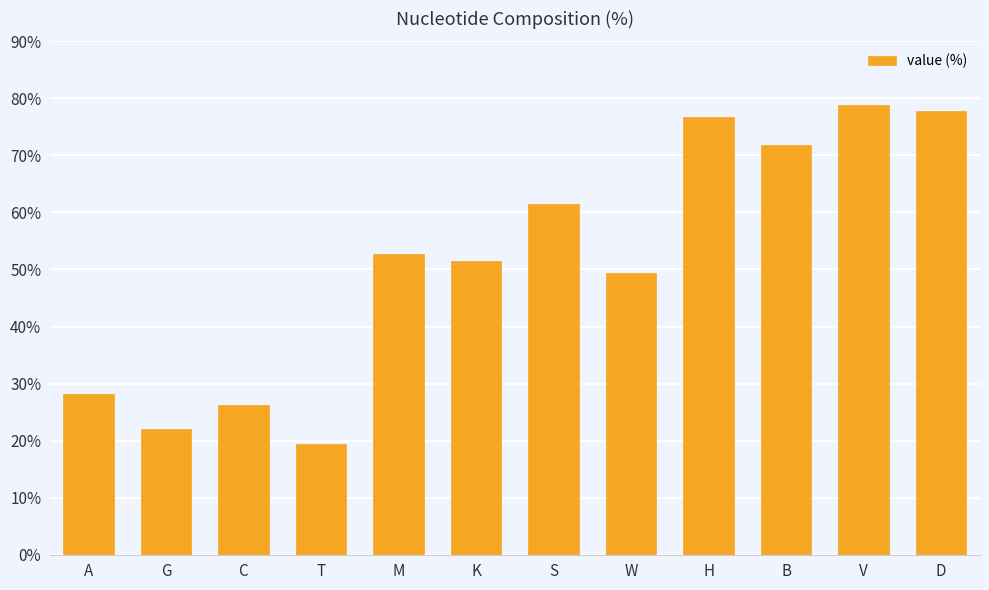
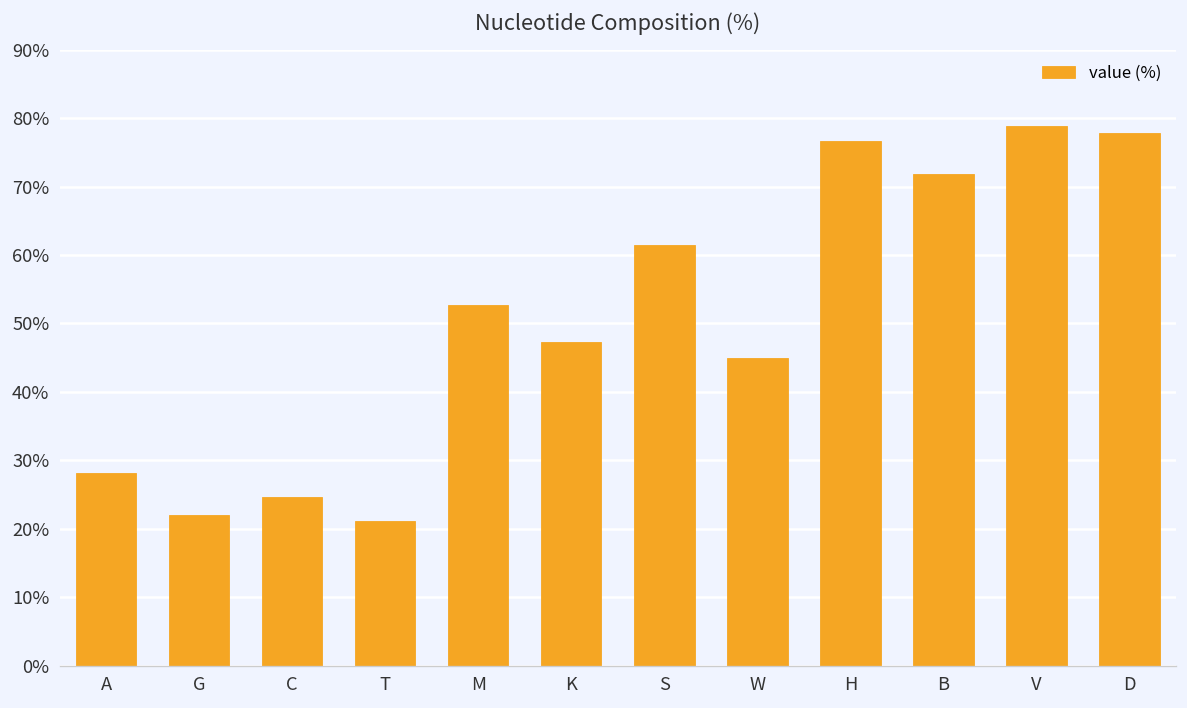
  {
    "A": "28%",
    "G": "22%",
-   "C": "26%",
-   "T": "19%",
+   "C": "25%",
+   "T": "21%",
    "M": "53%",
-   "K": "51%",
+   "K": "47%",
    "S": "62%",
-   "W": "49%",
+   "W": "45%",
    "H": "77%",
    "B": "72%",
    "V": "79%",
    "D": "78%"
  }
